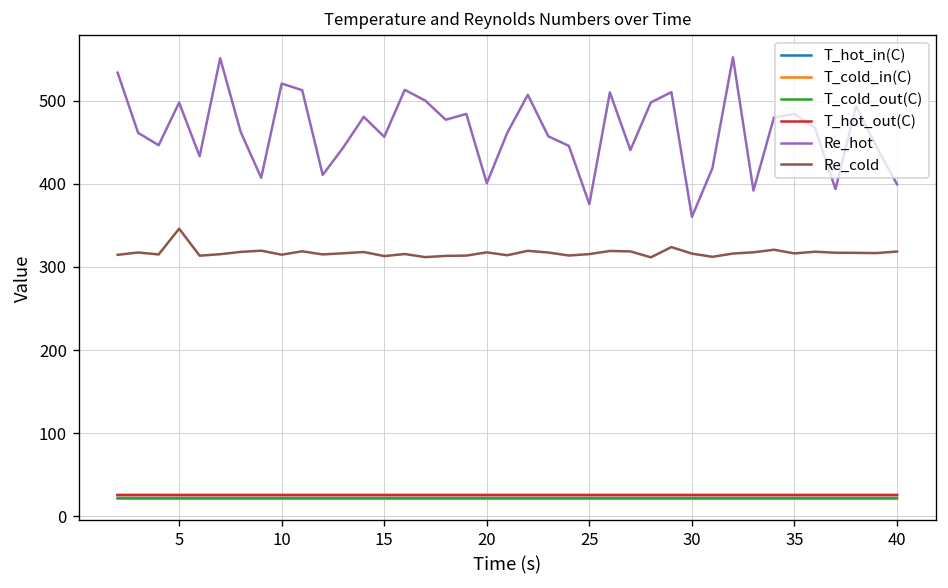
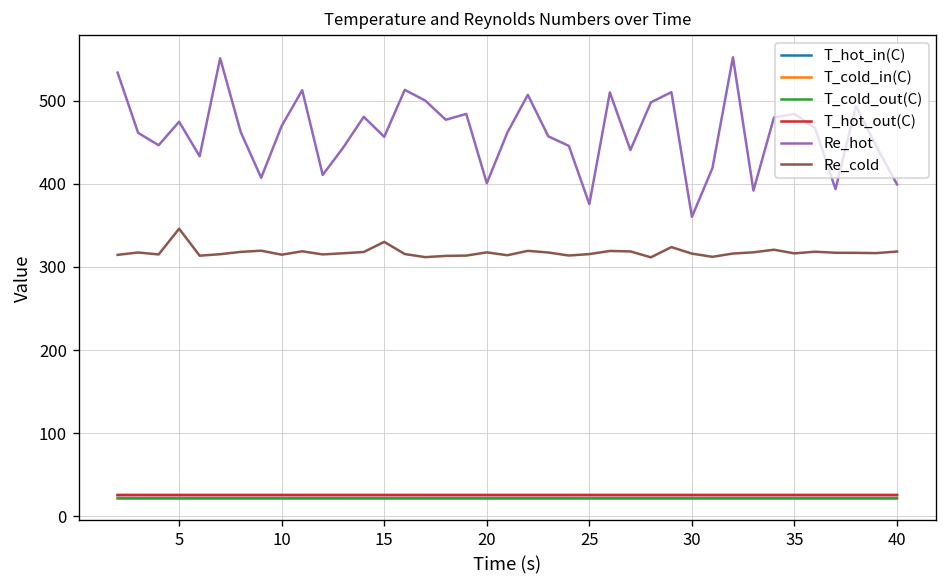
  {
    "T_cold_out(C)": {
      "5": 20,
      "10": 20,
      "15": 20,
      "20": 20,
      "25": 20,
      "30": 20,
      "35": 20,
      "40": 20
    },
    "Re_hot": {
-     "5": 500,
-     "10": 520,
+     "5": 470,
+     "10": 470,
      "15": 460,
      "20": 400,
      "25": 380,
      "30": 360
    },
    "Re_cold": {
      "5": 350,
      "10": 310,
-     "15": 310,
+     "15": 330,
      "20": 320,
      "25": 320,
      "30": 320,
      "35": 320,
      "40": 320
    }
  }
